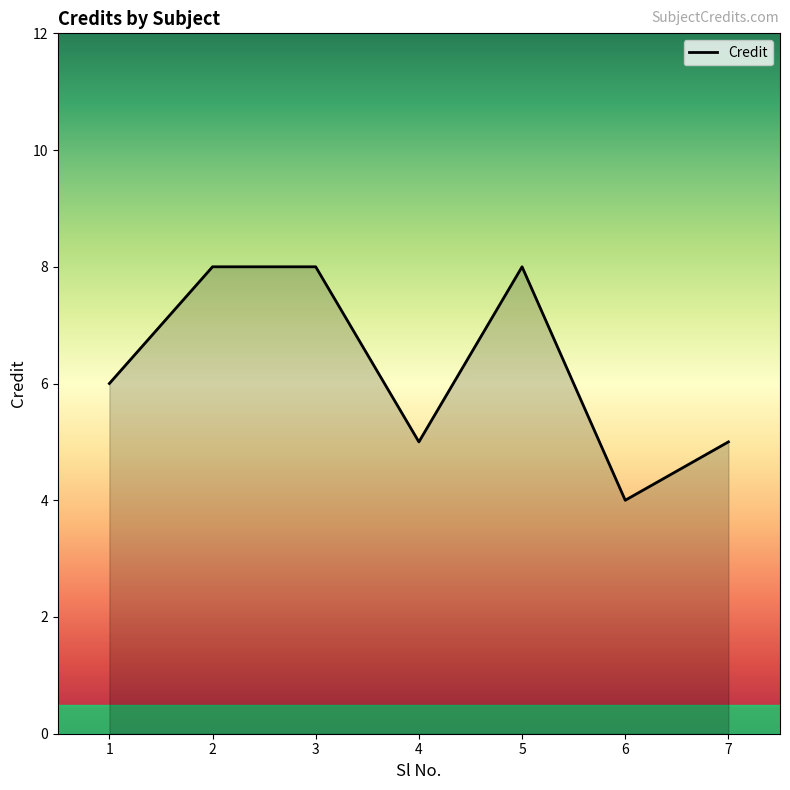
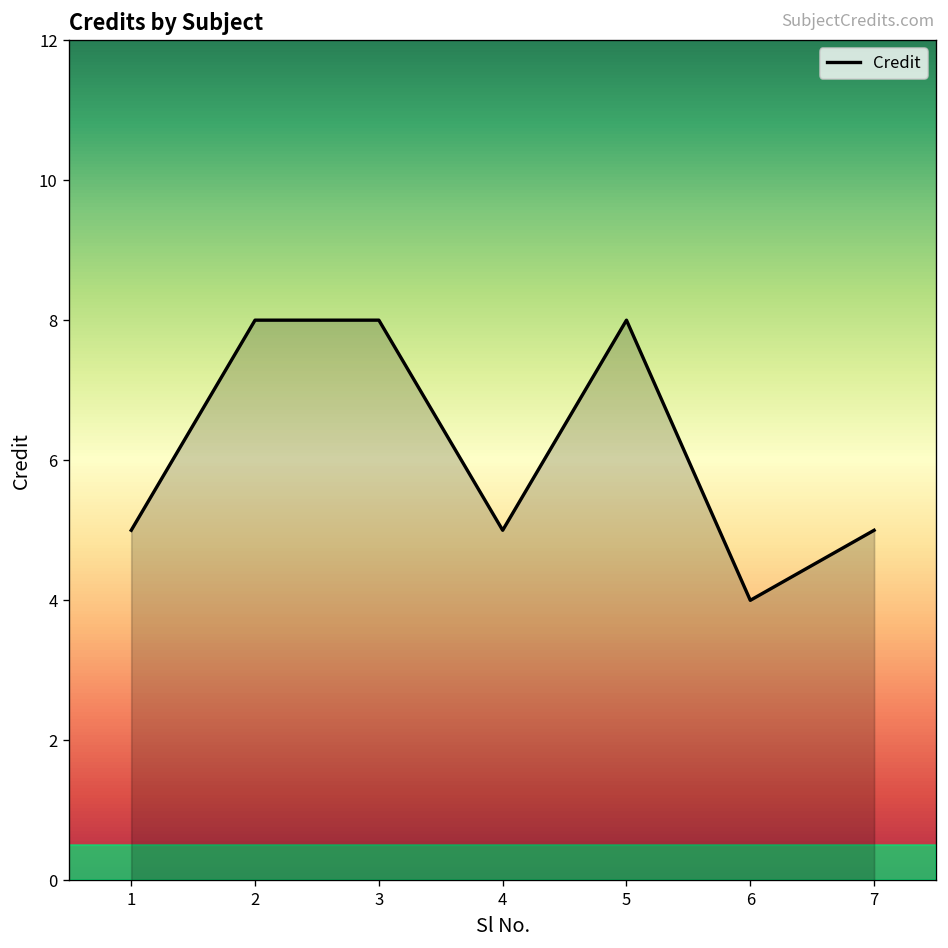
  {
-   "1": 6,
+   "1": 5,
    "2": 8,
    "3": 8,
    "4": 5,
    "5": 8,
    "6": 4,
    "7": 5
  }
